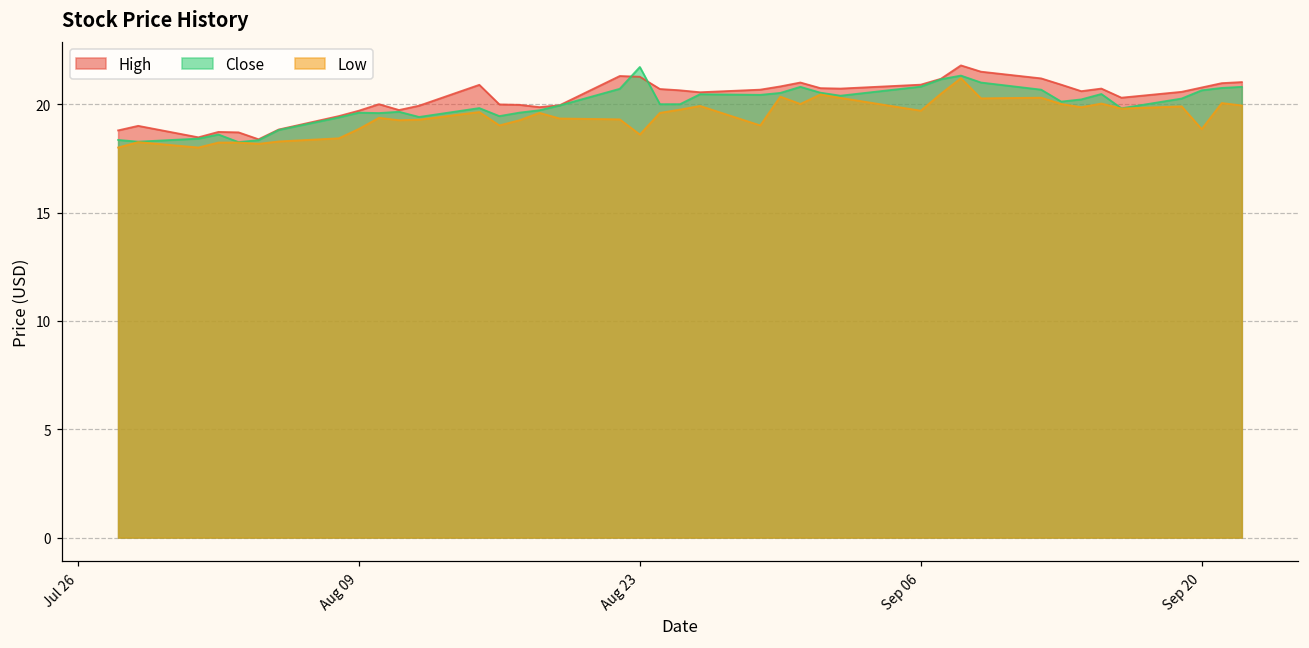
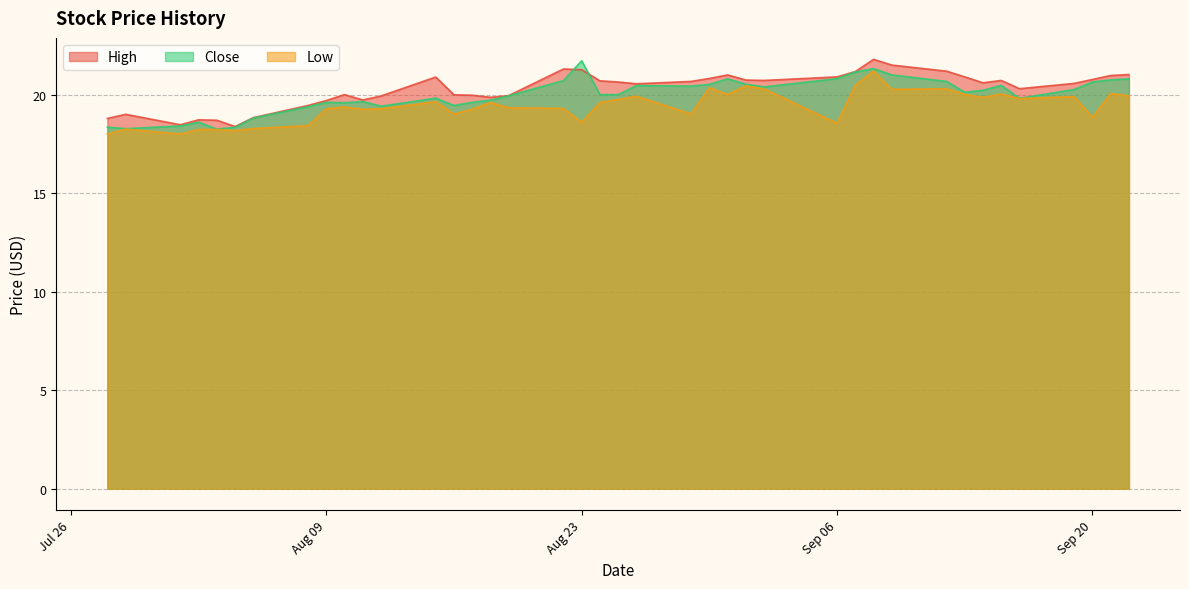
  {
    "High": {
      "Aug 23": 21.3,
      "Sep 20": 20.8
    },
    "Close": {
      "Aug 23": 21.7,
      "Sep 20": 20.6
    },
    "Low": {
-     "Aug 09": 18.9,
+     "Aug 09": 19.3,
      "Aug 23": 18.6,
-     "Sep 06": 19.7,
+     "Sep 06": 18.5,
      "Sep 20": 18.9
    }
  }
